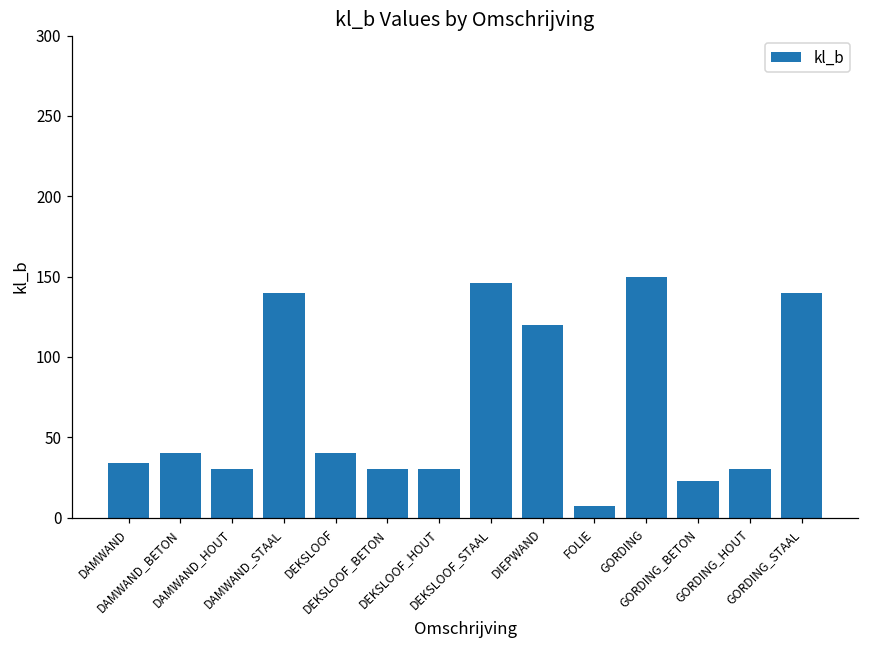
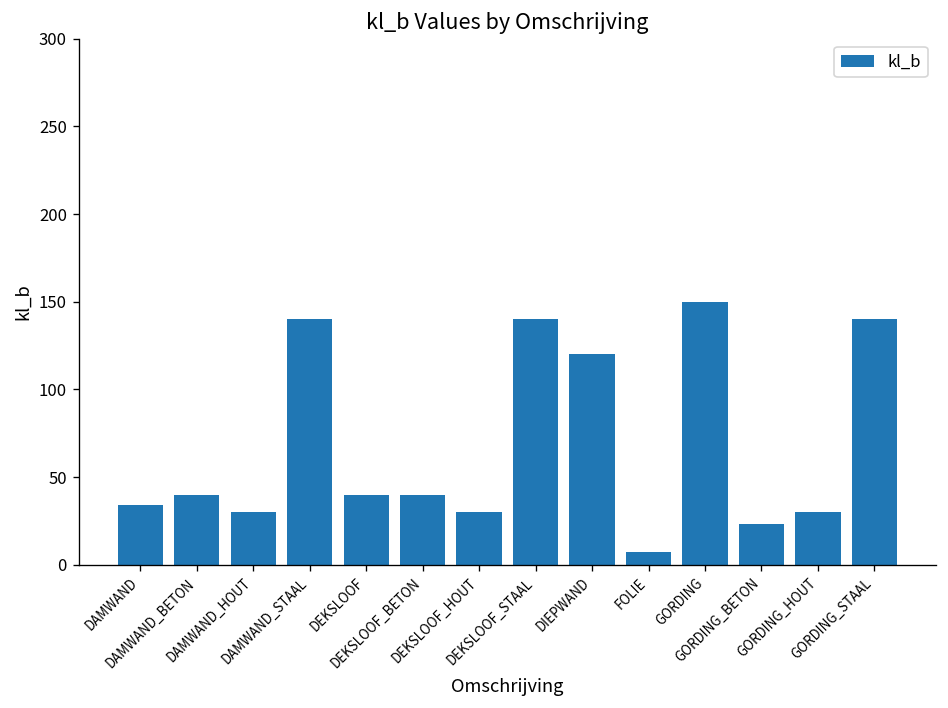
  {
    "DAMWAND": 34,
    "DAMWAND_BETON": 40,
    "DAMWAND_HOUT": 30,
    "DAMWAND_STAAL": 140,
    "DEKSLOOF": 40,
-   "DEKSLOOF_BETON": 30,
+   "DEKSLOOF_BETON": 40,
    "DEKSLOOF_HOUT": 30,
-   "DEKSLOOF_STAAL": 146,
+   "DEKSLOOF_STAAL": 140,
    "DIEPWAND": 120,
    "FOLIE": 7,
    "GORDING": 150,
    "GORDING_BETON": 23,
    "GORDING_HOUT": 30,
    "GORDING_STAAL": 140
  }
